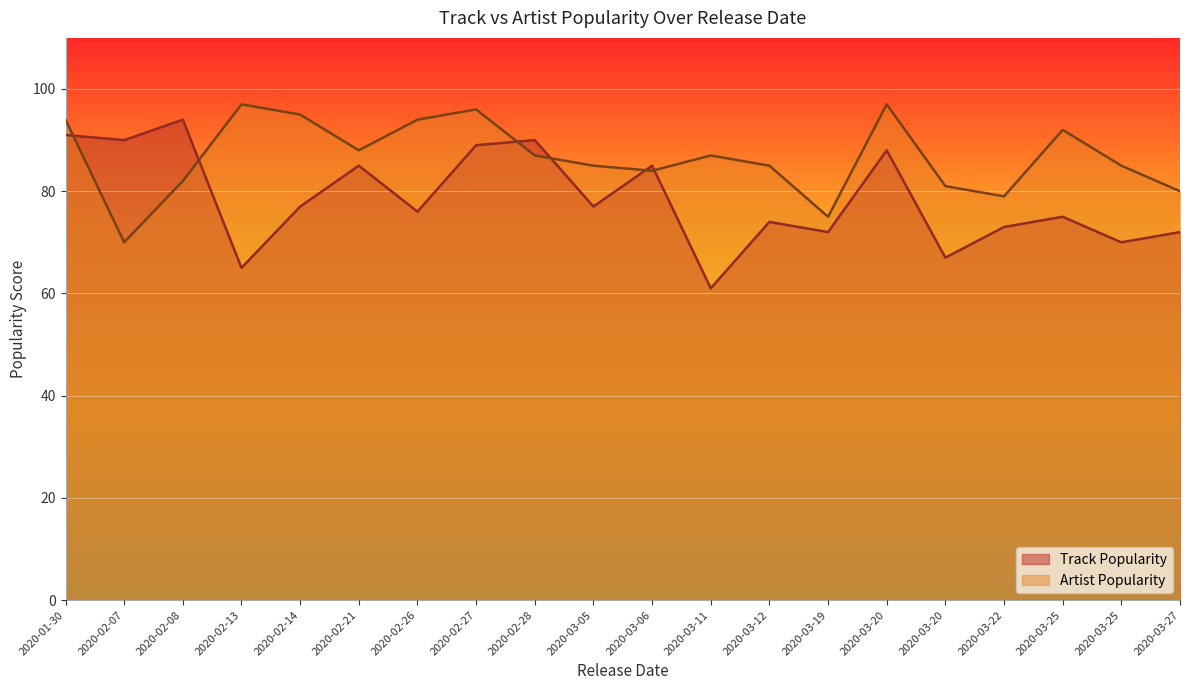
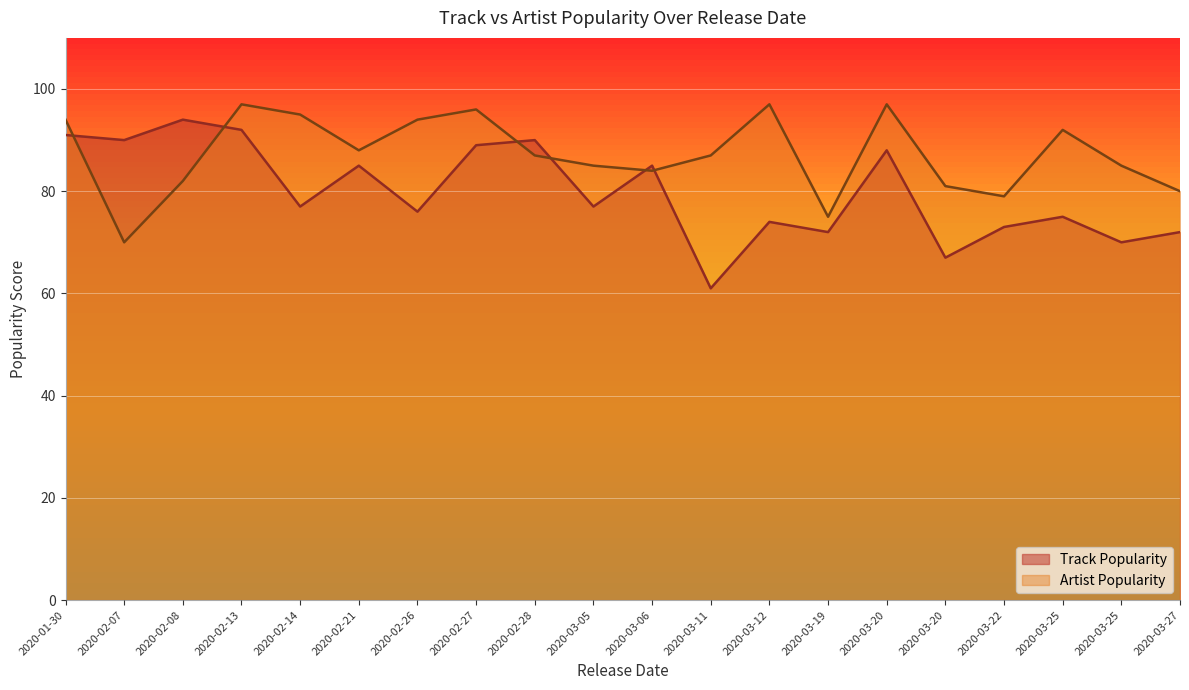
  {
    "Track Popularity": {
      "2020-01-30": 91,
      "2020-02-07": 90,
      "2020-02-08": 94,
-     "2020-02-13": 65,
+     "2020-02-13": 92,
      "2020-02-14": 77,
      "2020-02-21": 85,
      "2020-02-26": 76,
      "2020-02-27": 89,
      "2020-02-28": 90,
      "2020-03-05": 77,
      "2020-03-06": 85,
      "2020-03-11": 61,
      "2020-03-12": 74,
      "2020-03-19": 72,
      "2020-03-22": 73,
      "2020-03-27": 72
    },
    "Artist Popularity": {
      "2020-01-30": 94,
      "2020-02-07": 70,
      "2020-02-08": 82,
      "2020-02-13": 97,
      "2020-02-14": 95,
      "2020-02-21": 88,
      "2020-02-26": 94,
      "2020-02-27": 96,
      "2020-02-28": 87,
      "2020-03-05": 85,
      "2020-03-06": 84,
      "2020-03-11": 87,
-     "2020-03-12": 85,
+     "2020-03-12": 97,
      "2020-03-19": 75,
      "2020-03-22": 79,
      "2020-03-27": 80
    }
  }
